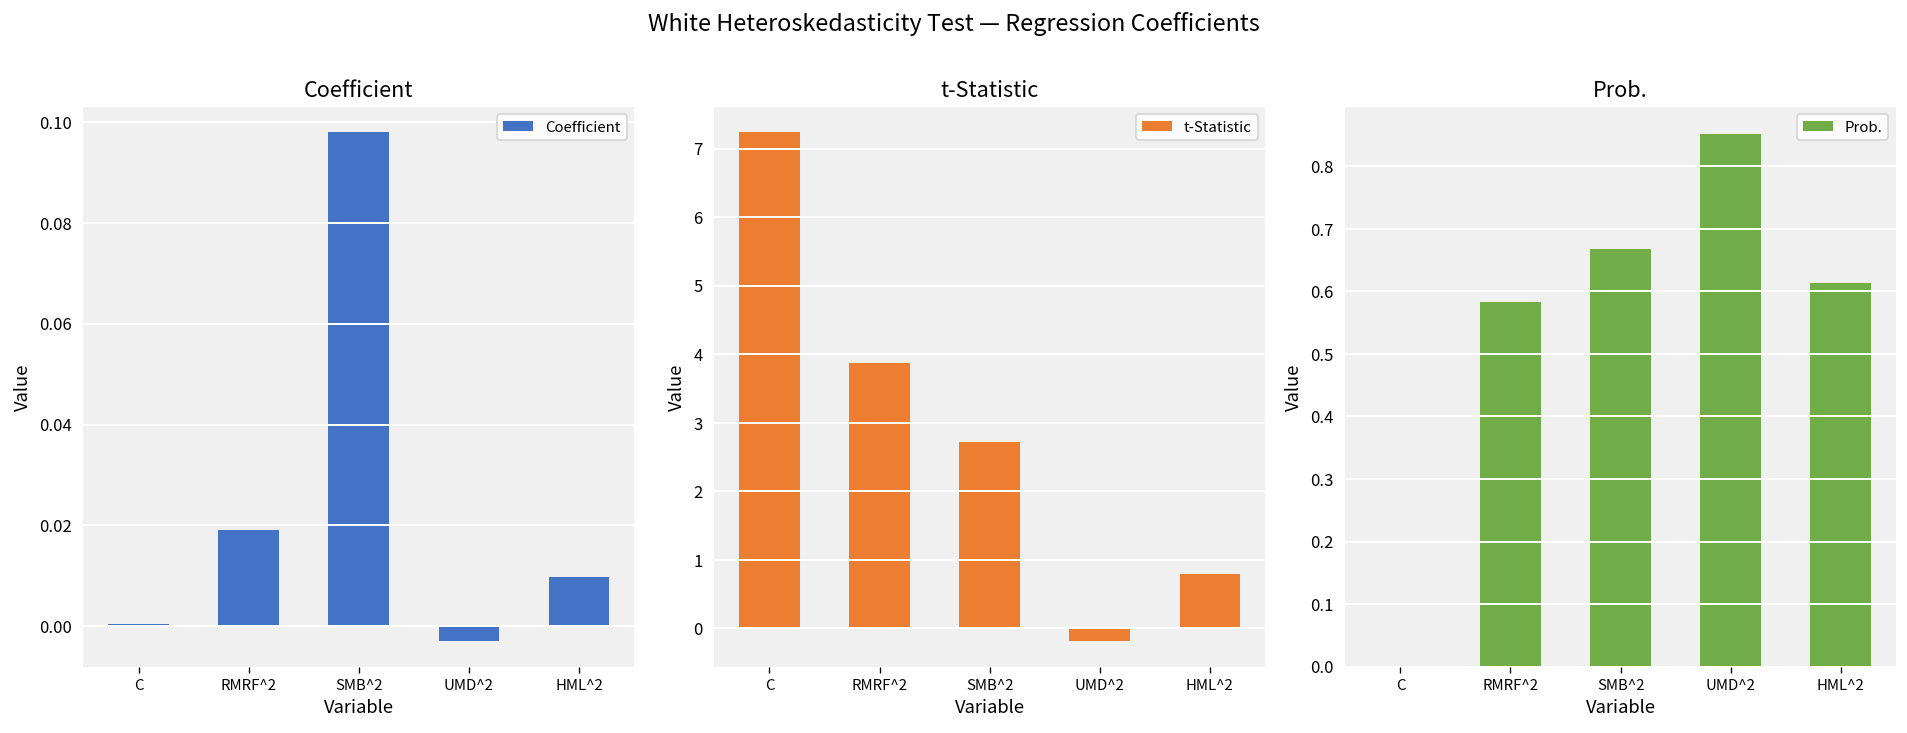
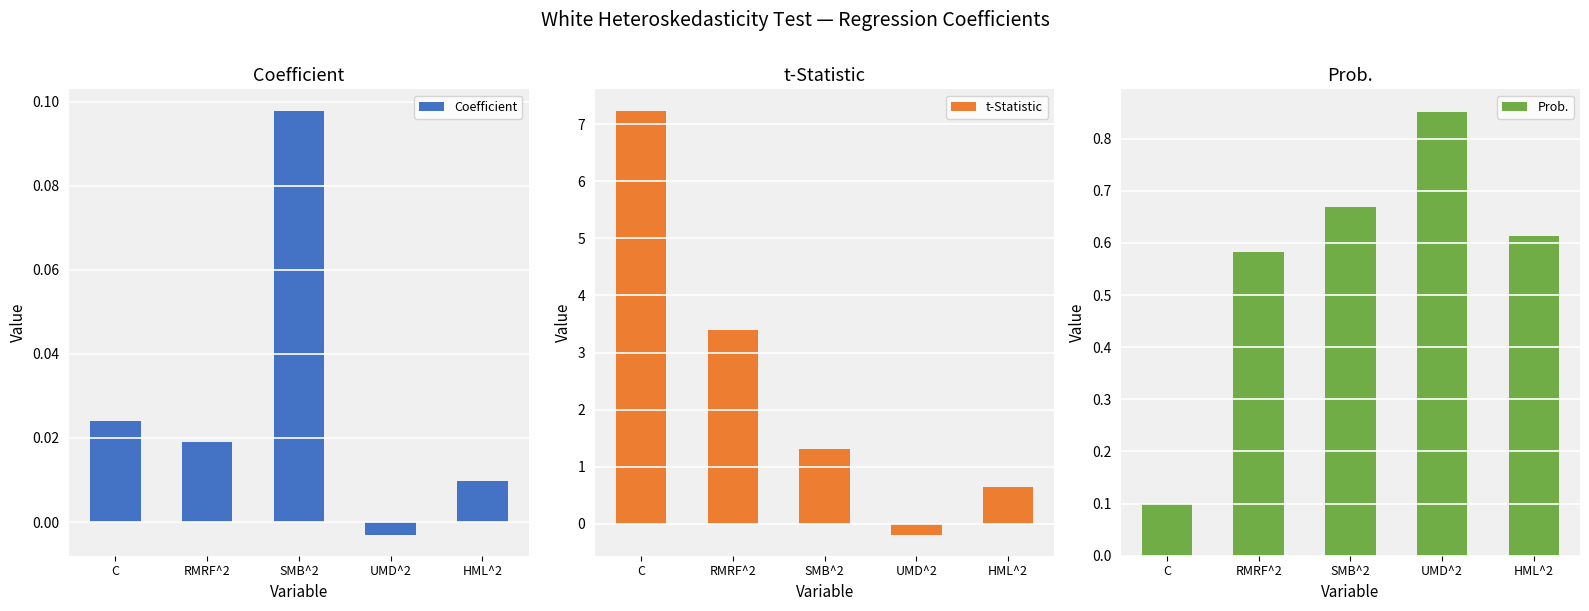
  {
    "Coefficient": {
-     "C": 0.000,
+     "C": 0.024,
      "RMRF^2": 0.019,
      "SMB^2": 0.098,
      "UMD^2": -0.003,
      "HML^2": 0.010
    },
    "t-Statistic": {
      "C": 7.2,
-     "RMRF^2": 3.9,
-     "SMB^2": 2.7,
+     "RMRF^2": 3.4,
+     "SMB^2": 1.3,
      "UMD^2": -0.2,
-     "HML^2": 0.8
+     "HML^2": 0.6
    },
    "Prob.": {
-     "C": 0.0,
+     "C": 0.1,
      "RMRF^2": 0.58,
      "SMB^2": 0.67,
      "UMD^2": 0.85,
      "HML^2": 0.61
    }
  }
